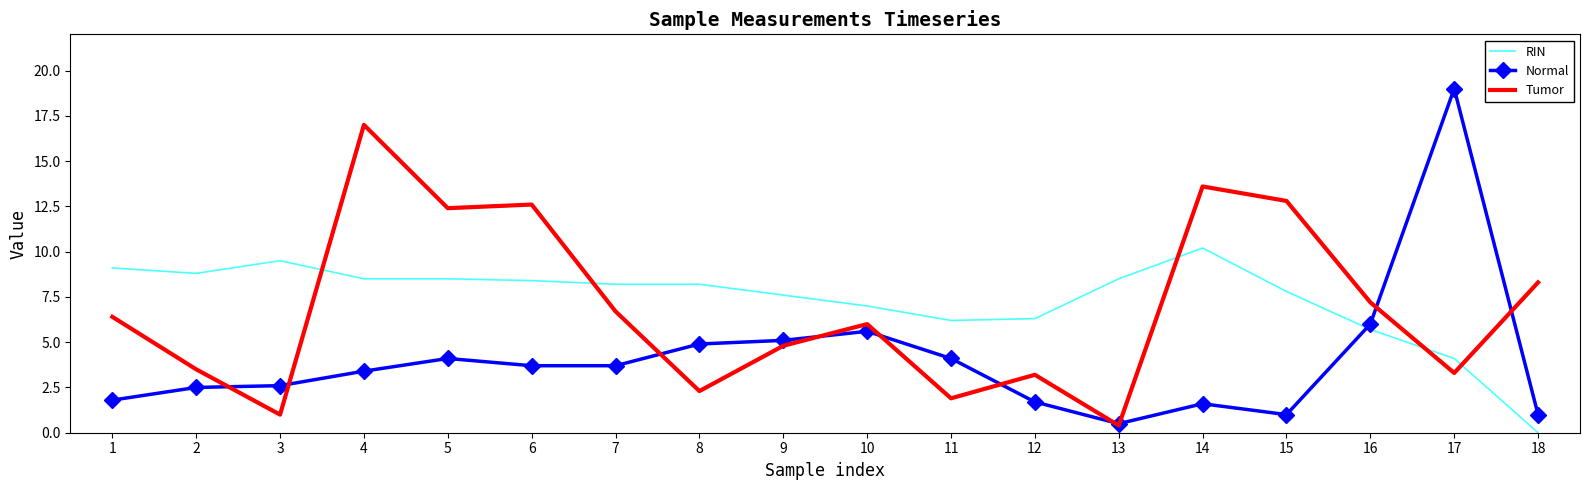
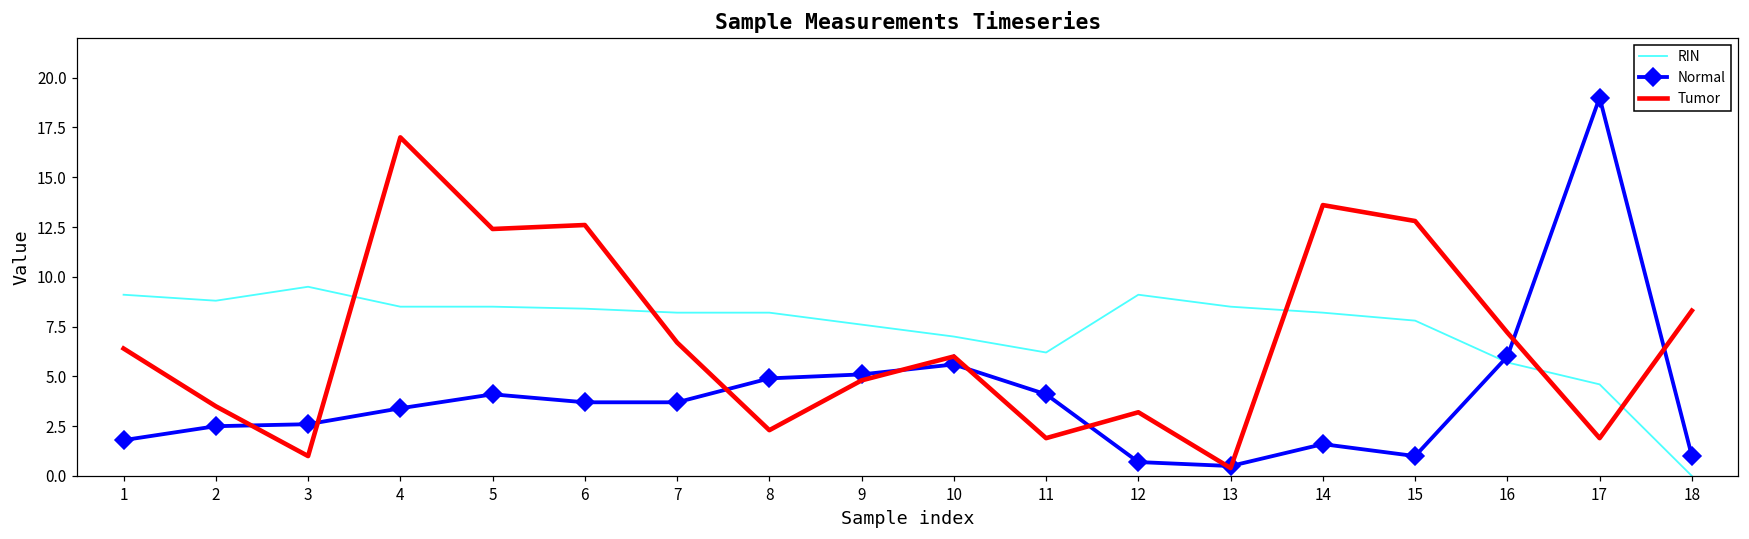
  {
    "RIN": {
      "1": 9.1,
      "2": 8.8,
      "3": 9.5,
      "4": 8.5,
      "5": 8.5,
      "6": 8.4,
      "7": 8.2,
      "8": 8.2,
      "9": 7.6,
      "10": 7.0,
      "11": 6.2,
-     "12": 6.3,
+     "12": 9.1,
      "13": 8.5,
-     "14": 10.2,
+     "14": 8.2,
      "15": 7.8,
      "16": 5.7,
-     "17": 4.1,
+     "17": 4.6,
      "18": 0.0
    },
    "Normal": {
      "1": 1.8,
      "2": 2.5,
      "3": 2.6,
      "4": 3.4,
      "5": 4.1,
      "6": 3.7,
      "7": 3.7,
      "8": 4.9,
      "9": 5.1,
      "10": 5.6,
      "11": 4.1,
-     "12": 1.7,
+     "12": 0.7,
      "14": 1.6,
      "15": 1.0,
      "16": 6.0,
      "17": 19.0,
      "18": 1.0
    },
    "Tumor": {
      "1": 6.4,
      "2": 3.5,
      "3": 1.0,
      "4": 17.0,
      "5": 12.4,
      "6": 12.6,
      "7": 6.7,
      "8": 2.3,
      "9": 4.8,
      "10": 6.0,
      "11": 1.9,
      "12": 3.2,
      "14": 13.6,
      "15": 12.8,
      "16": 7.2,
-     "17": 3.3,
+     "17": 1.9,
      "18": 8.3
    }
  }
